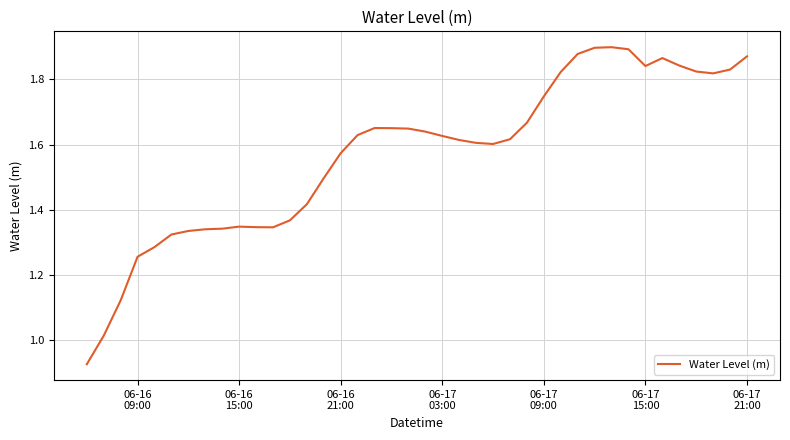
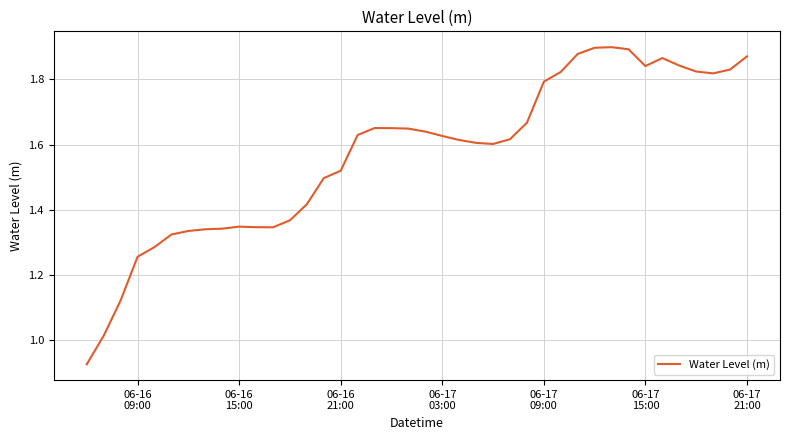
  {
    "06-16 09:00": 1.26,
    "06-16 15:00": 1.35,
-   "06-16 21:00": 1.57,
+   "06-16 21:00": 1.52,
    "06-17 03:00": 1.63,
-   "06-17 09:00": 1.75,
+   "06-17 09:00": 1.79,
    "06-17 15:00": 1.84,
    "06-17 21:00": 1.87
  }
